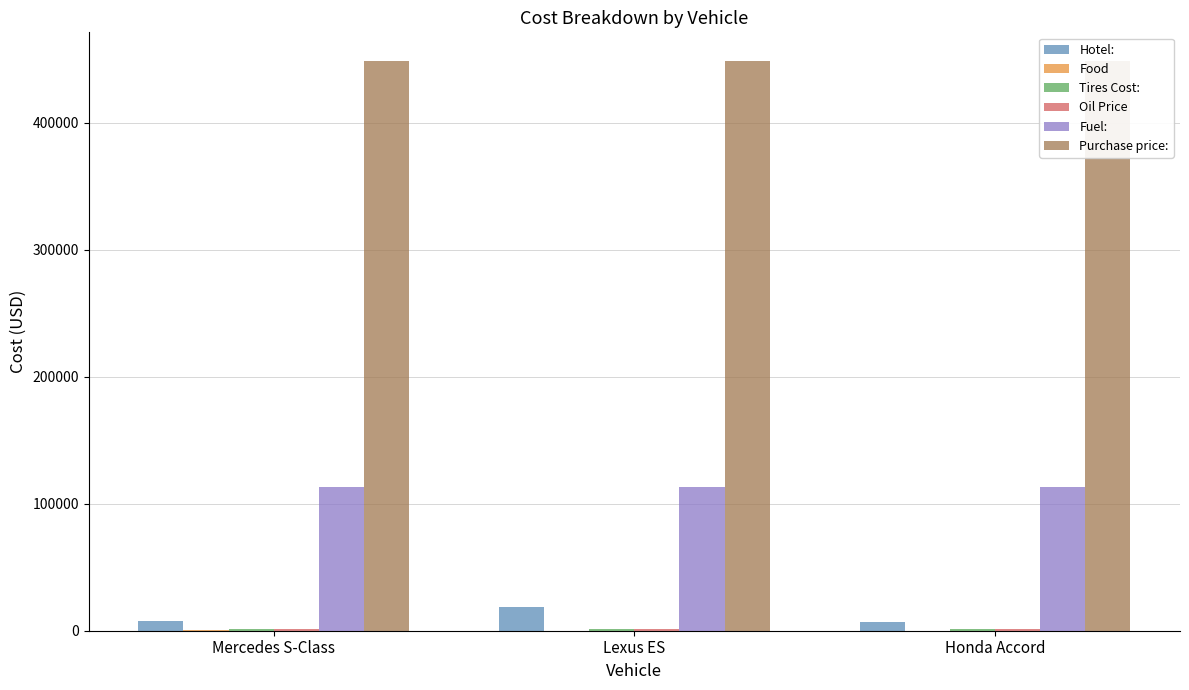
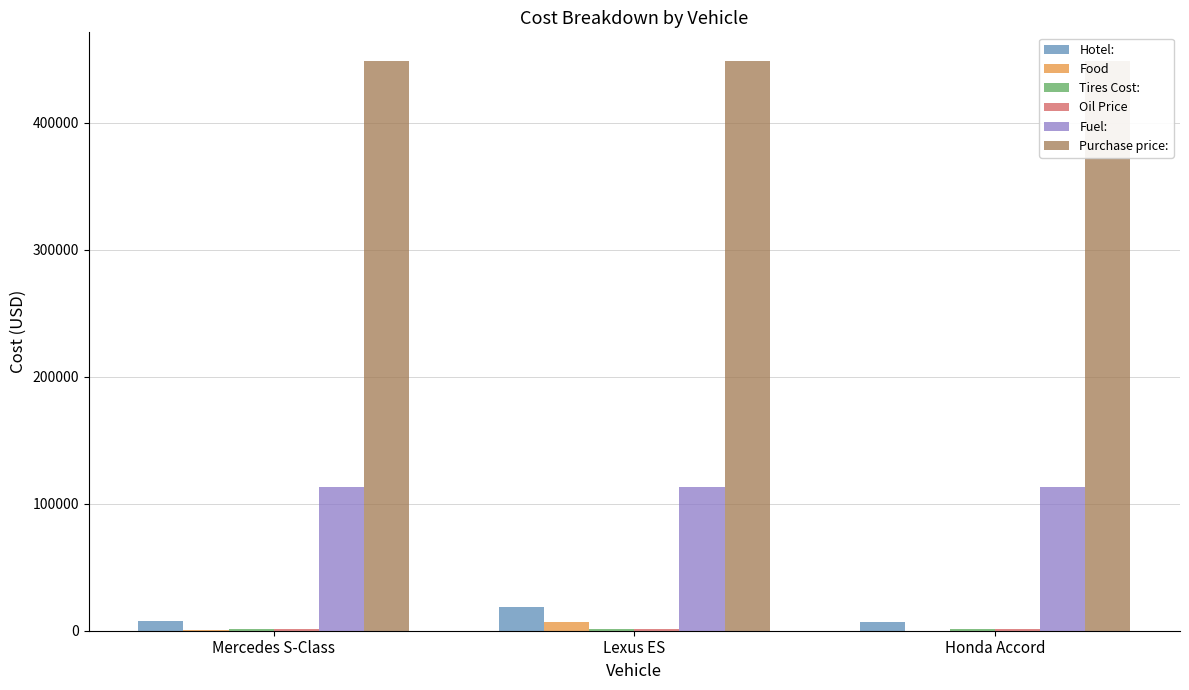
  {
    "Food": {
-     "Lexus ES": 0
+     "Lexus ES": 7000
    }
  }
